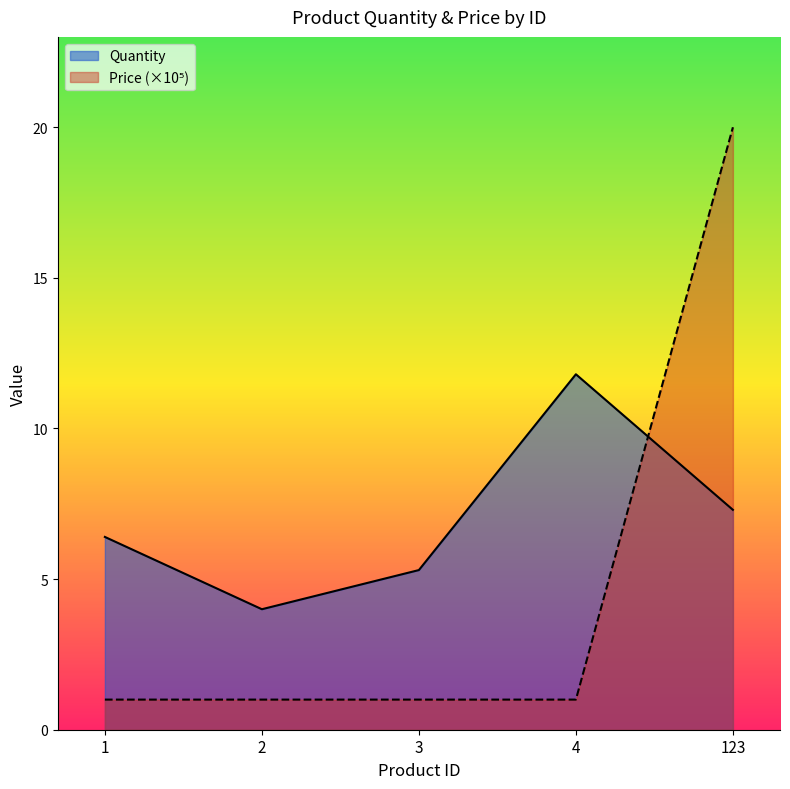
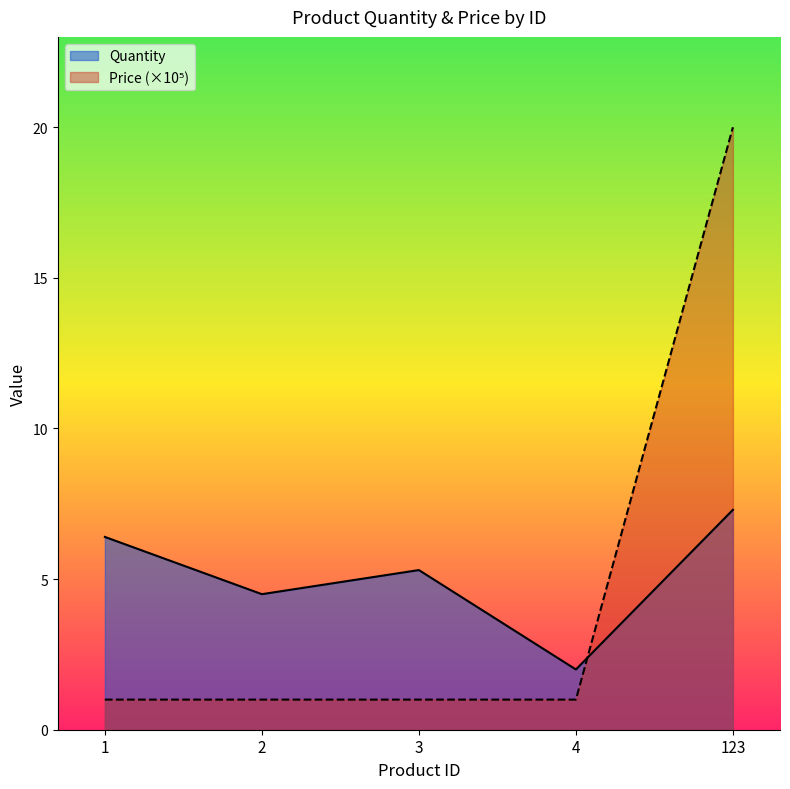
  {
    "Quantity": {
      "1": 6.4,
-     "2": 4.0,
+     "2": 4.5,
      "3": 5.3,
-     "4": 11.8,
+     "4": 2.0,
      "123": 7.3
    },
    "Price (×10⁵)": {
      "1": 1.0,
      "2": 1.0,
      "3": 1.0,
      "4": 1.0,
      "123": 20.0
    }
  }
